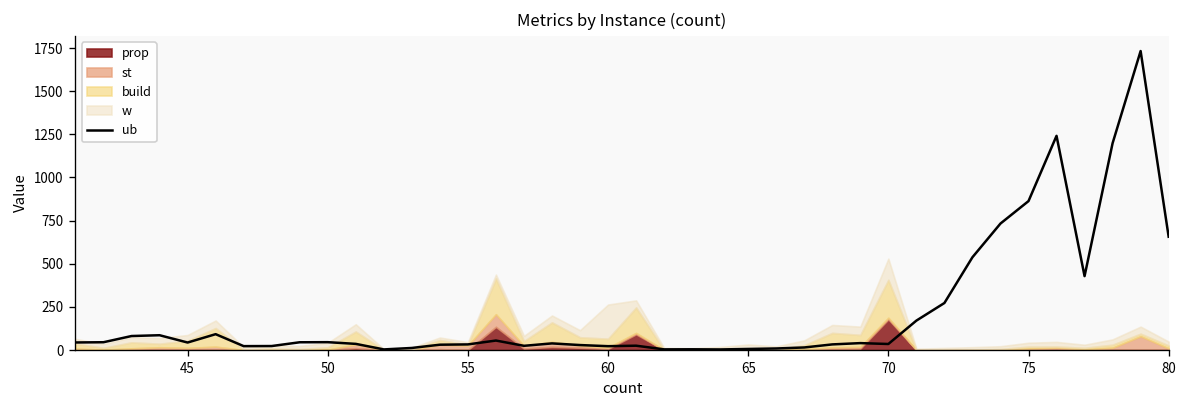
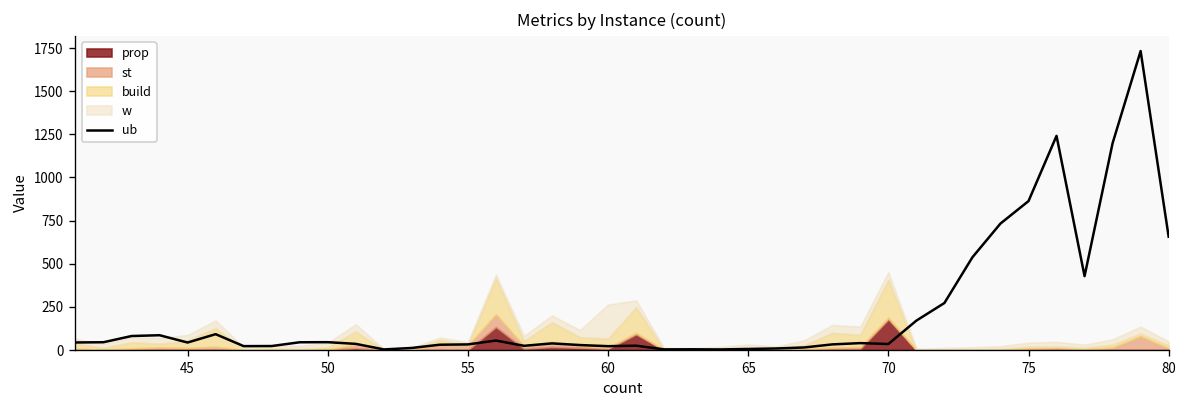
  {
    "ub": {
      "70": 40,
      "75": 860,
      "80": 660
    },
    "w": {
      "45": 30,
      "60": 200,
      "65": 30,
-     "70": 120,
+     "70": 50,
      "75": 20,
      "80": 20
    }
  }
